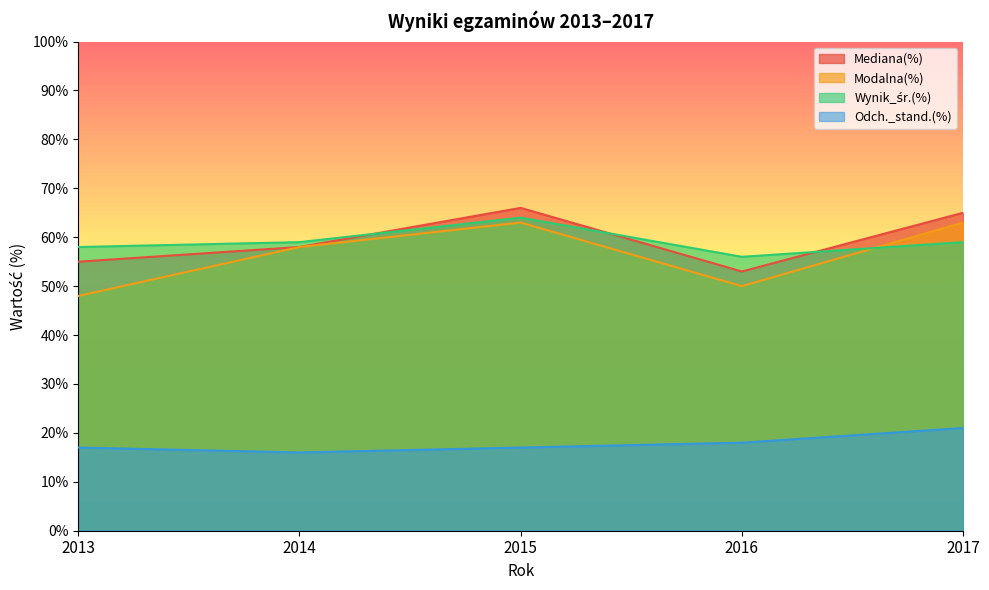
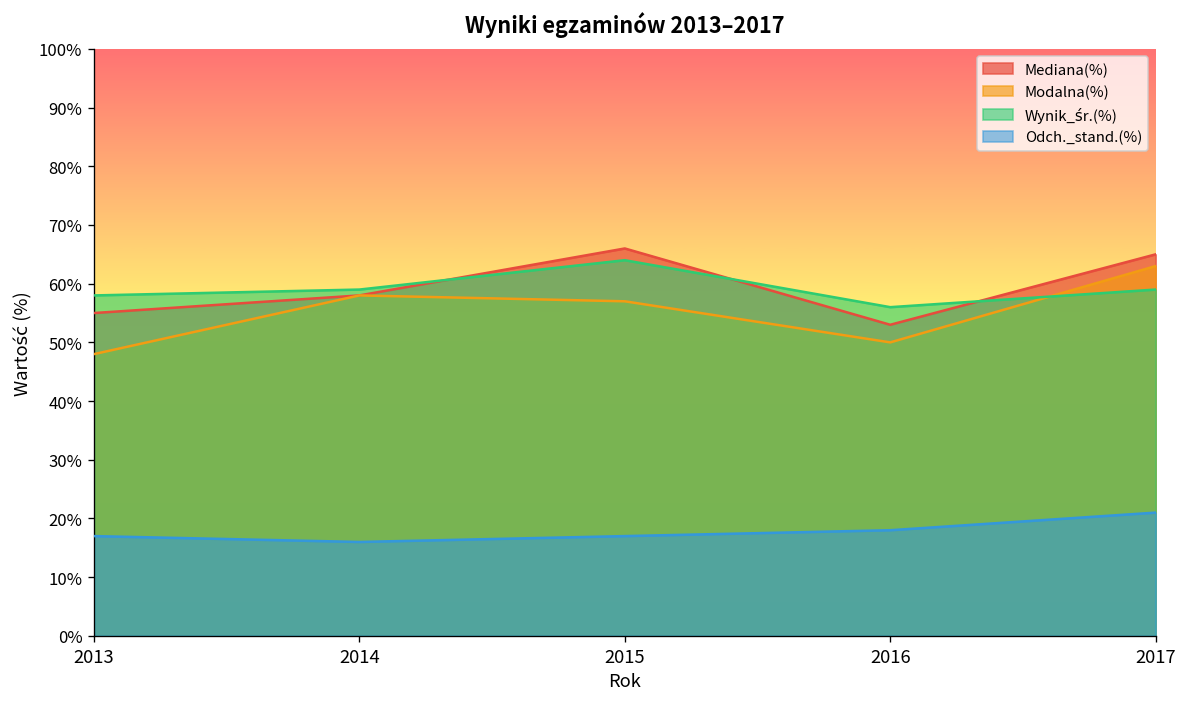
  {
    "Mediana(%)": {
      "2013": "55%",
      "2015": "66%",
      "2016": "53%",
      "2017": "65%"
    },
    "Modalna(%)": {
      "2013": "48%",
-     "2015": "63%",
+     "2015": "57%",
      "2016": "50%",
      "2017": "63%"
    },
    "Wynik_śr.(%)": {
      "2013": "58%",
      "2014": "59%",
      "2015": "64%",
      "2016": "56%",
      "2017": "59%"
    },
    "Odch._stand.(%)": {
      "2013": "17%",
      "2014": "16%",
      "2015": "17%",
      "2016": "18%",
      "2017": "21%"
    }
  }
